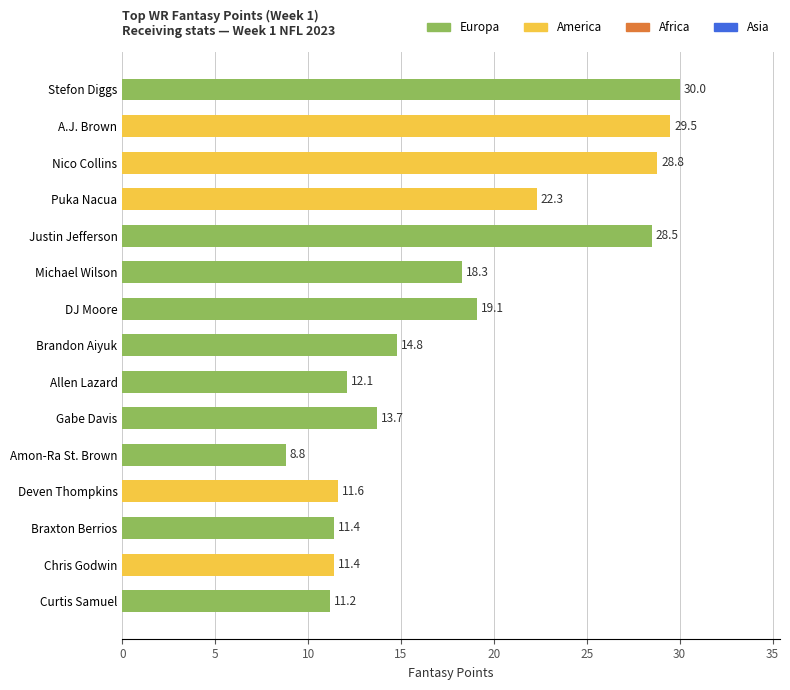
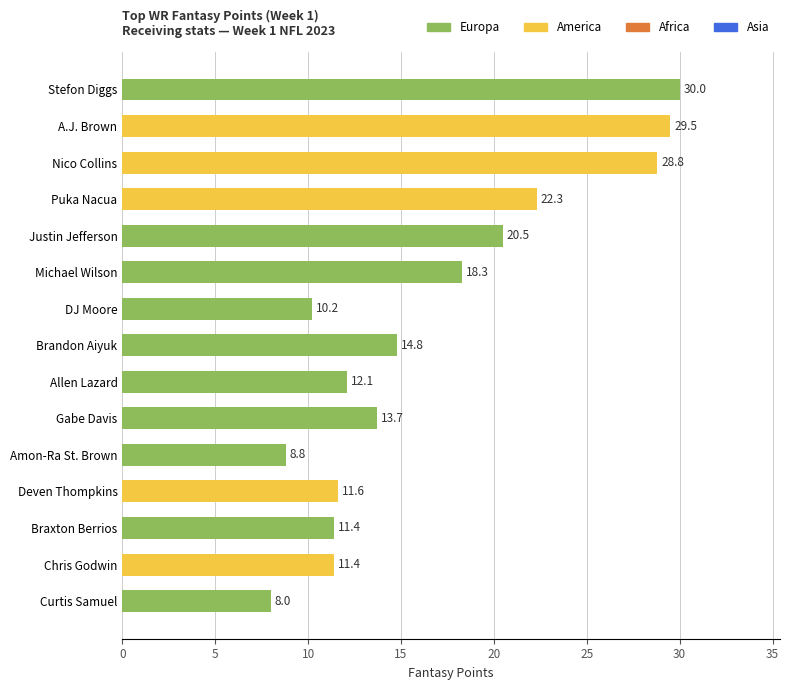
  {
    "Stefon Diggs": 30.0,
    "A.J. Brown": 29.5,
    "Nico Collins": 28.8,
    "Puka Nacua": 22.3,
-   "Justin Jefferson": 28.5,
+   "Justin Jefferson": 20.5,
    "Michael Wilson": 18.3,
-   "DJ Moore": 19.1,
+   "DJ Moore": 10.2,
    "Brandon Aiyuk": 14.8,
    "Allen Lazard": 12.1,
    "Gabe Davis": 13.7,
    "Amon-Ra St. Brown": 8.8,
    "Deven Thompkins": 11.6,
    "Braxton Berrios": 11.4,
    "Chris Godwin": 11.4,
-   "Curtis Samuel": 11.2
+   "Curtis Samuel": 8.0
  }
